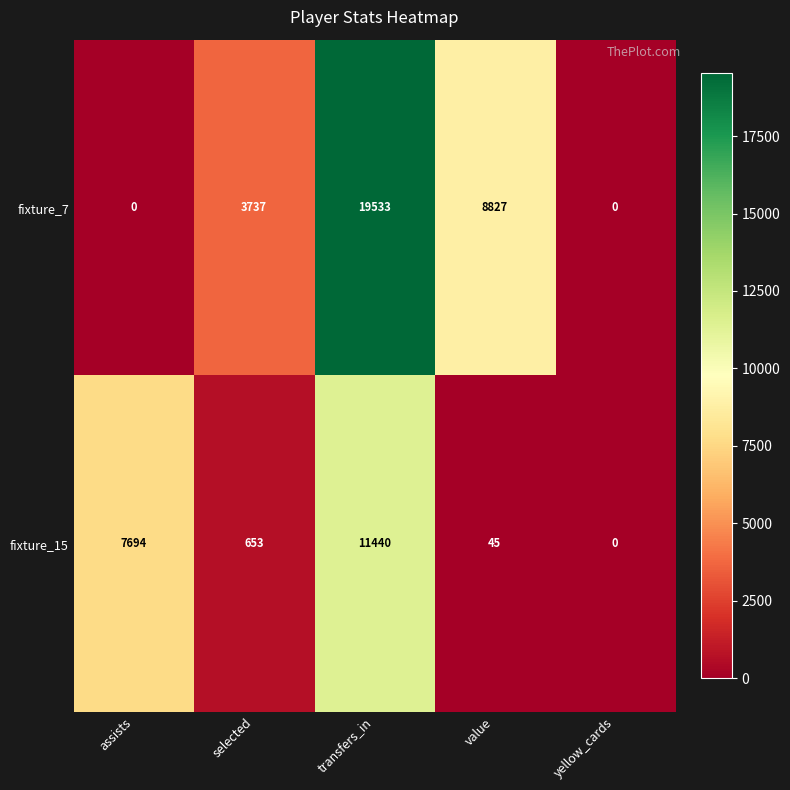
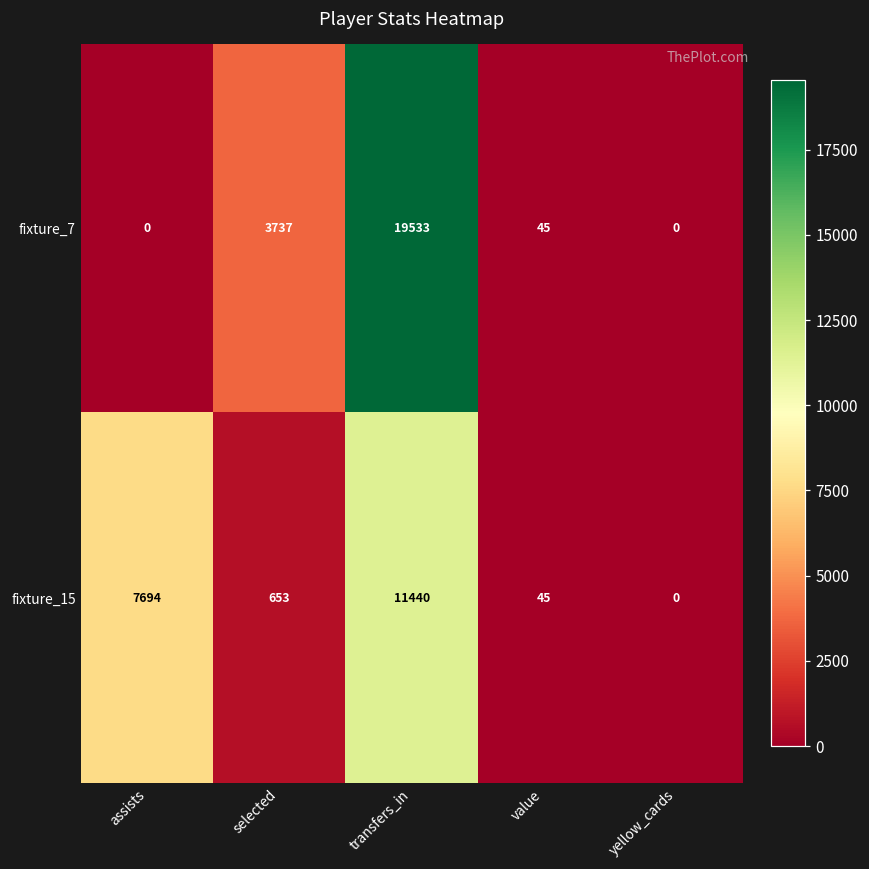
  {
    "fixture_7": {
      "assists": 0,
      "selected": 3737,
      "transfers_in": 19533,
-     "value": 8827
+     "value": 45
    },
    "fixture_15": {
      "assists": 7694,
      "selected": 653,
      "transfers_in": 11440,
      "value": 45,
      "yellow_cards": 0
    }
  }
